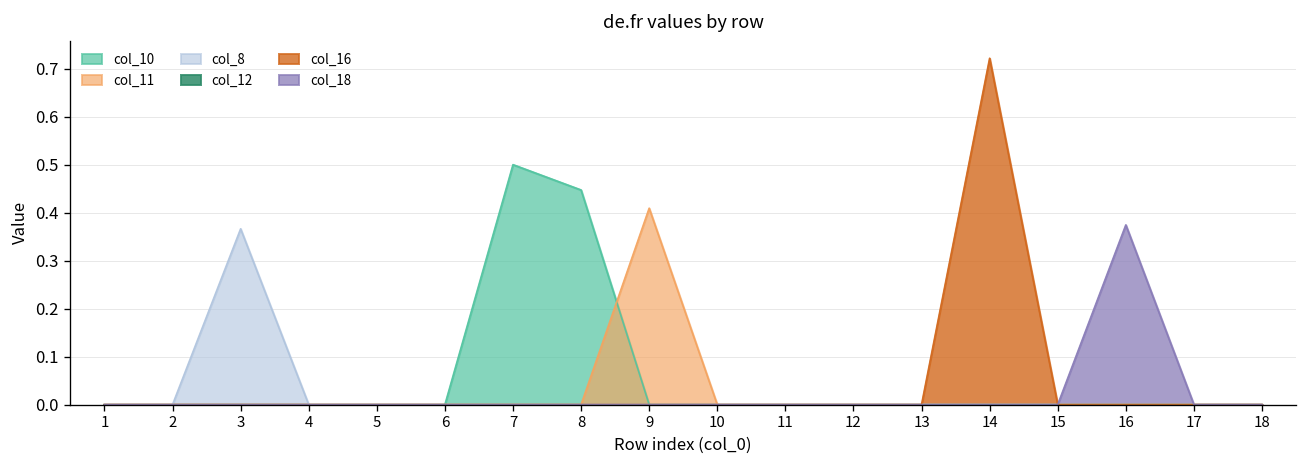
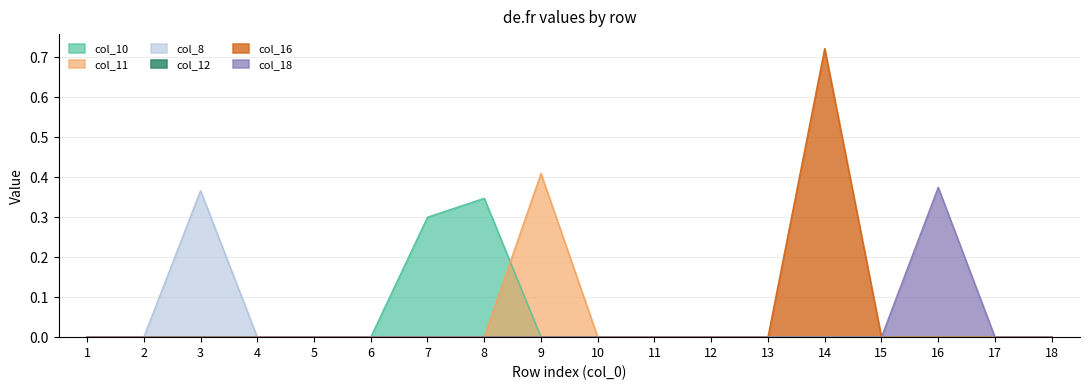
  {
    "col_10": {
-     "7": 0.5,
-     "8": 0.45
+     "7": 0.3,
+     "8": 0.35
    },
    "col_11": {
      "9": 0.41
    },
    "col_8": {
      "3": 0.37
    },
    "col_16": {
      "14": 0.72
    },
    "col_18": {
      "16": 0.37
    }
  }
